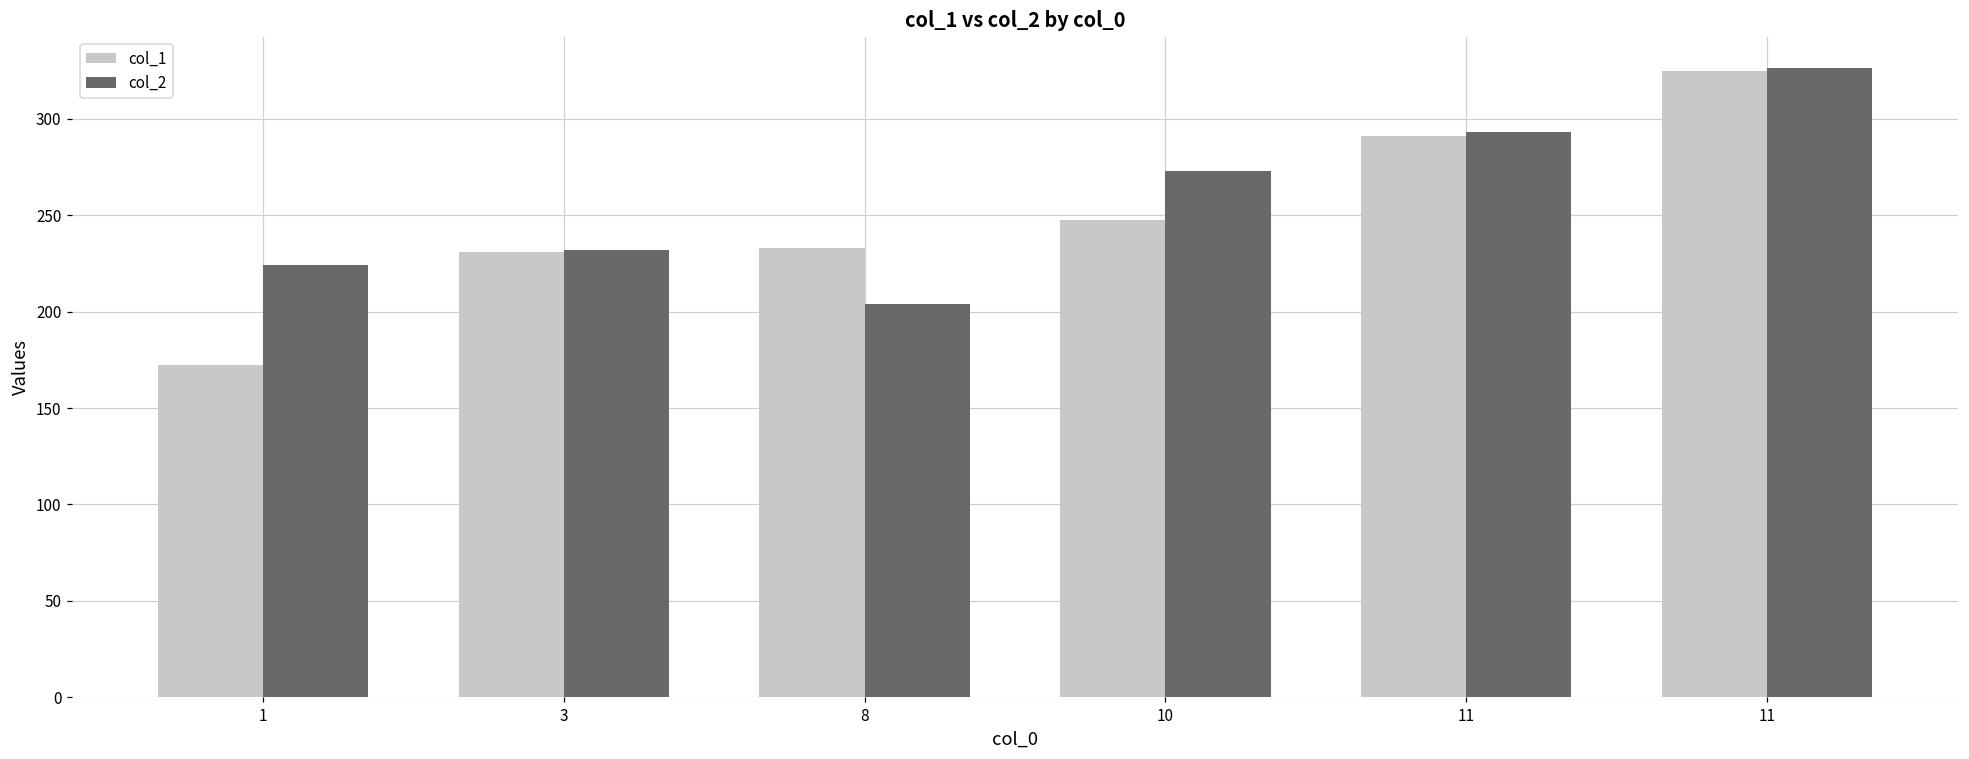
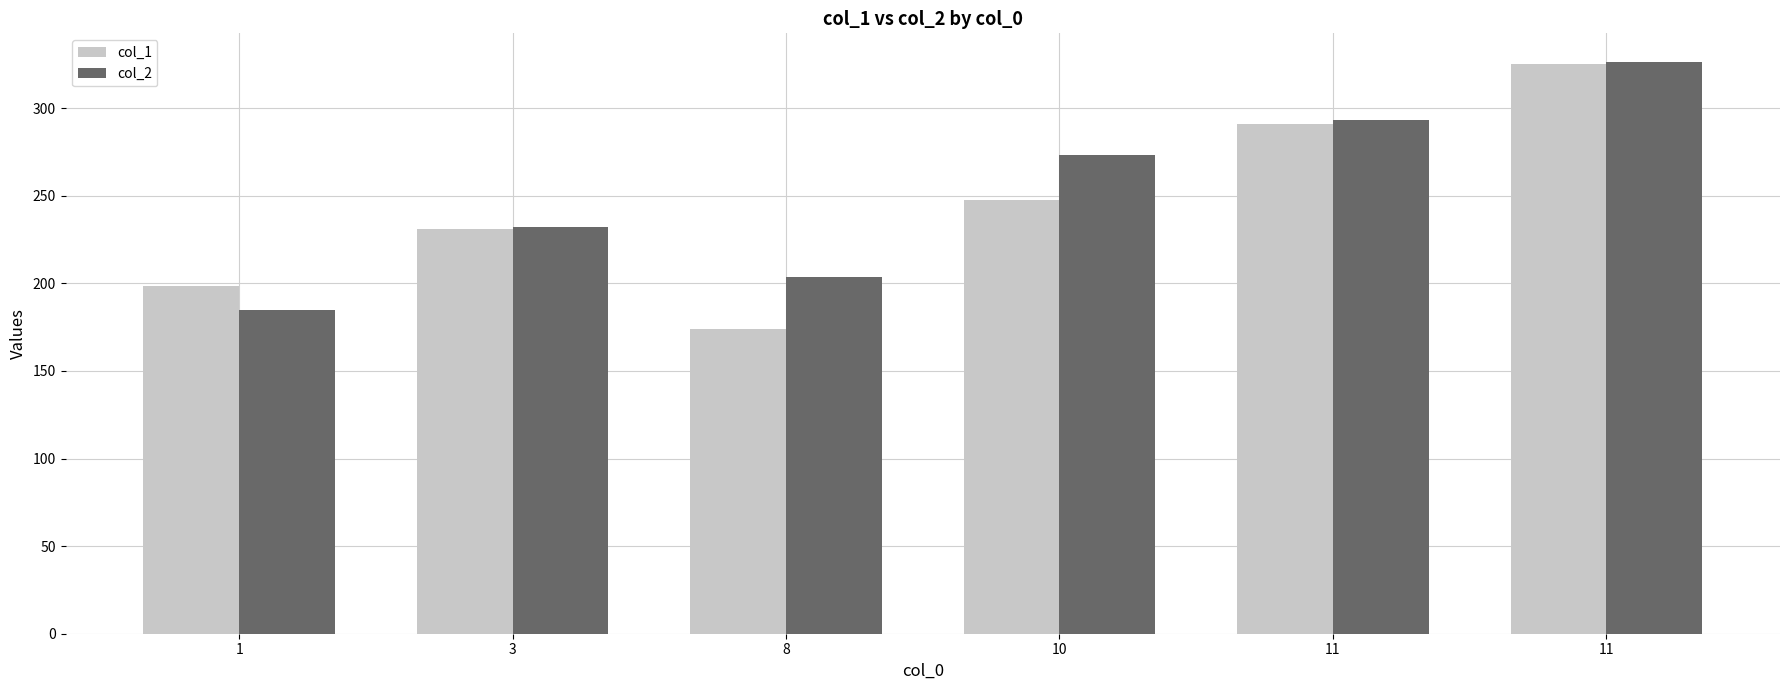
  {
    "col_1": {
-     "1": 172,
+     "1": 198,
      "3": 231,
-     "8": 233,
+     "8": 174,
      "10": 248
    },
    "col_2": {
-     "1": 224,
+     "1": 185,
      "3": 232,
      "8": 204,
      "10": 273
    }
  }
